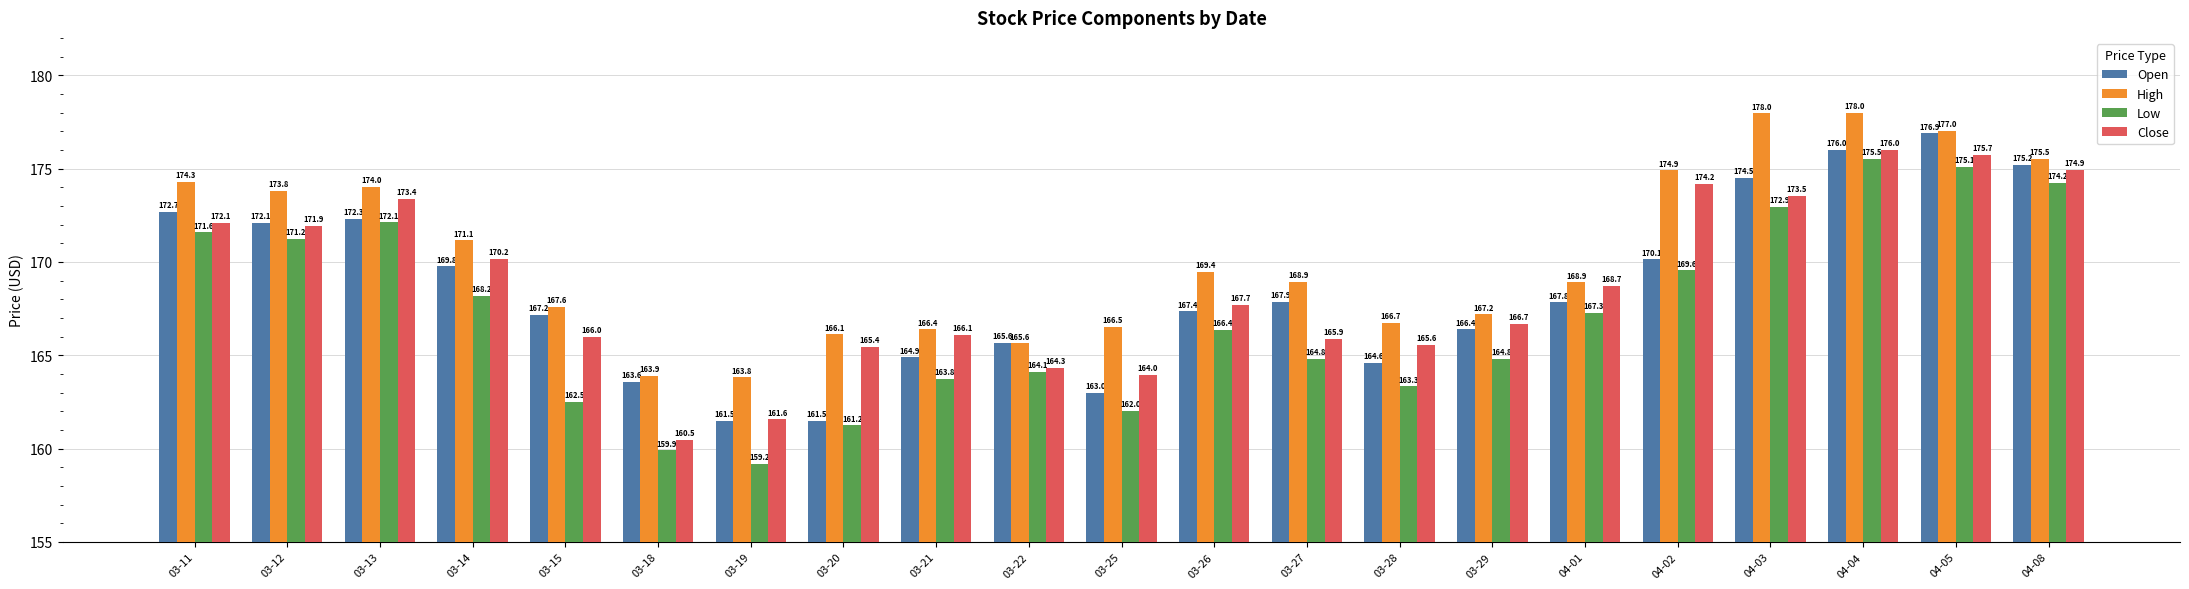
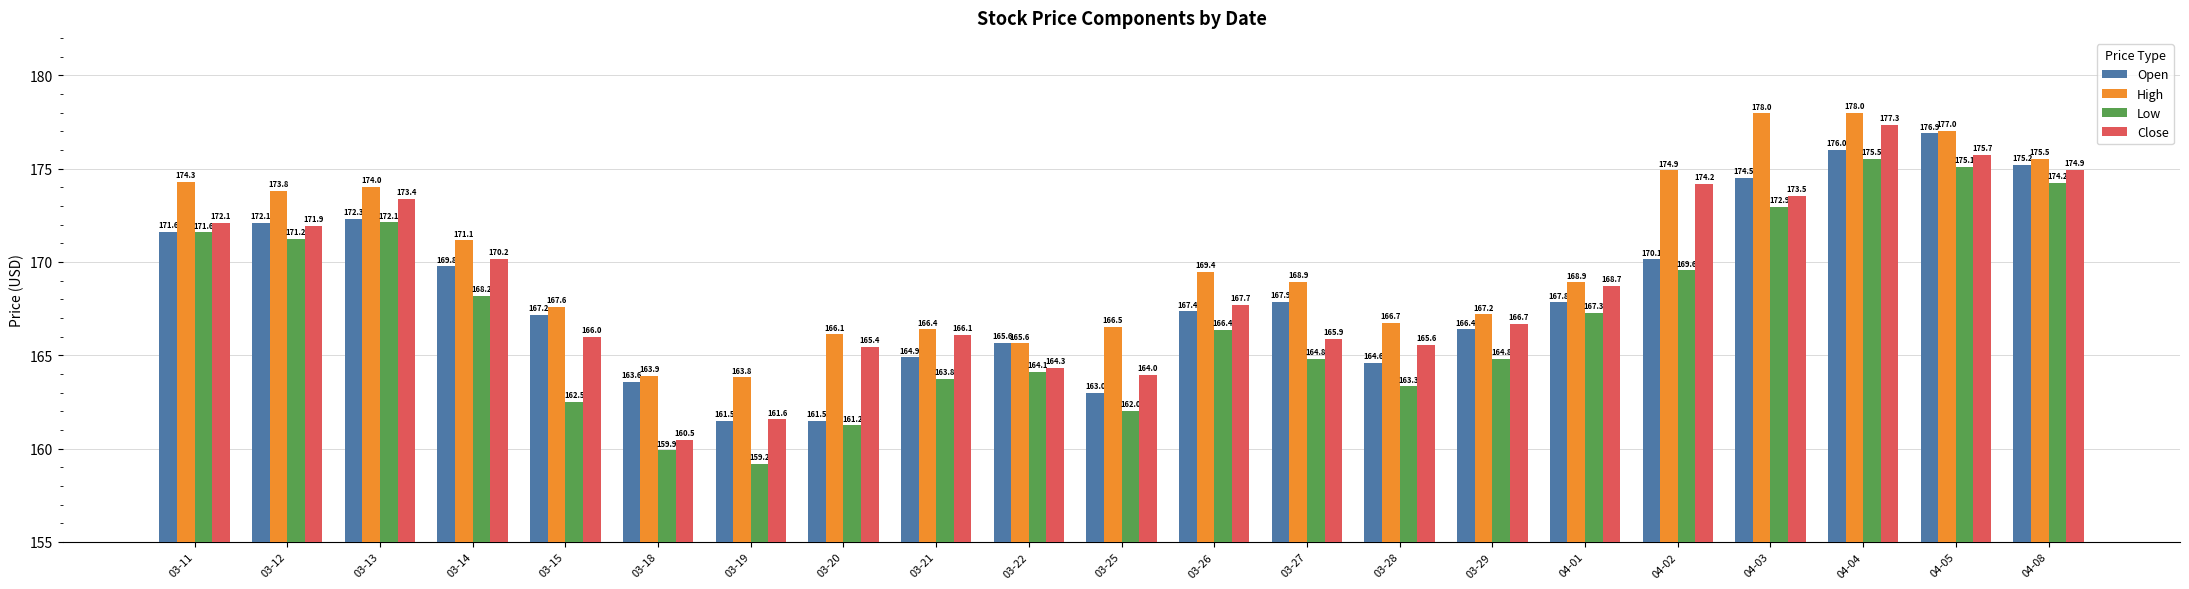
  {
    "Open": {
-     "03-11": 172.7,
+     "03-11": 171.6,
      "03-12": 172.1,
      "03-13": 172.3,
      "03-14": 169.8,
      "03-15": 167.2,
      "03-18": 163.6,
      "03-19": 161.5,
      "03-20": 161.5,
      "03-21": 164.9,
      "03-22": 165.6,
      "03-25": 163.0,
      "03-26": 167.4,
      "03-27": 167.9,
      "03-28": 164.6,
      "03-29": 166.4,
      "04-01": 167.8,
      "04-02": 170.1,
      "04-03": 174.5,
      "04-04": 176.0,
      "04-05": 176.9,
      "04-08": 175.2
    },
    "High": {
      "03-11": 174.3,
      "03-12": 173.8,
      "03-13": 174.0,
      "03-14": 171.1,
      "03-15": 167.6,
      "03-18": 163.9,
      "03-19": 163.8,
      "03-20": 166.1,
      "03-21": 166.4,
      "03-22": 165.6,
      "03-25": 166.5,
      "03-26": 169.4,
      "03-27": 168.9,
      "03-28": 166.7,
      "03-29": 167.2,
      "04-01": 168.9,
      "04-02": 174.9,
      "04-03": 178.0,
      "04-04": 178.0,
      "04-05": 177.0,
      "04-08": 175.5
    },
    "Low": {
      "03-11": 171.6,
      "03-12": 171.2,
      "03-13": 172.1,
      "03-14": 168.2,
      "03-15": 162.5,
      "03-18": 159.9,
      "03-19": 159.2,
      "03-20": 161.2,
      "03-21": 163.8,
      "03-22": 164.1,
      "03-25": 162.0,
      "03-26": 166.4,
      "03-27": 164.8,
      "03-28": 163.3,
      "03-29": 164.8,
      "04-01": 167.3,
      "04-02": 169.6,
      "04-03": 172.9,
      "04-04": 175.5,
      "04-05": 175.1,
      "04-08": 174.2
    },
    "Close": {
      "03-11": 172.1,
      "03-12": 171.9,
      "03-13": 173.4,
      "03-14": 170.2,
      "03-15": 166.0,
      "03-18": 160.5,
      "03-19": 161.6,
      "03-20": 165.4,
      "03-21": 166.1,
      "03-22": 164.3,
      "03-25": 164.0,
      "03-26": 167.7,
      "03-27": 165.9,
      "03-28": 165.6,
      "03-29": 166.7,
      "04-01": 168.7,
      "04-02": 174.2,
      "04-03": 173.5,
-     "04-04": 176.0,
+     "04-04": 177.3,
      "04-05": 175.7,
      "04-08": 174.9
    }
  }
